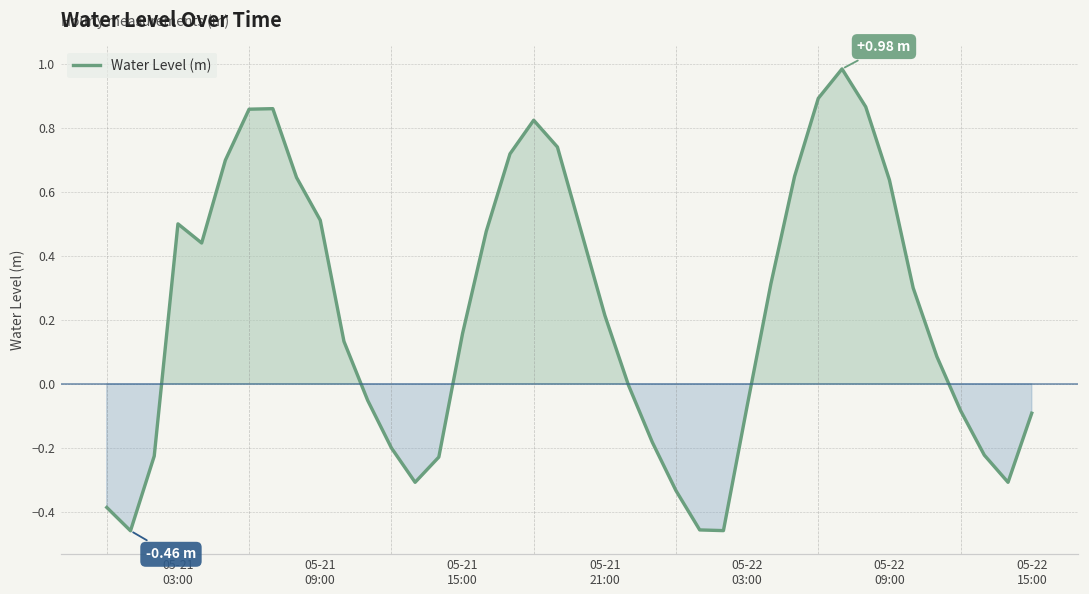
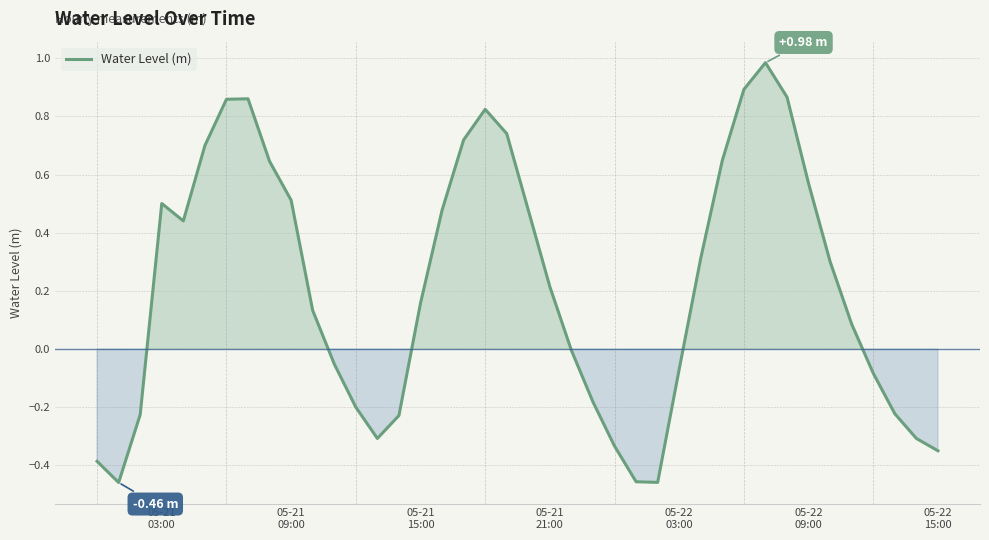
  {
    "05-21 03:00": 0.50,
    "05-21 09:00": 0.51,
    "05-21 15:00": 0.16,
    "05-21 21:00": 0.21,
    "05-22 03:00": -0.07,
-   "05-22 09:00": 0.64,
-   "05-22 15:00": -0.09
+   "05-22 09:00": 0.57,
+   "05-22 15:00": -0.35
  }
